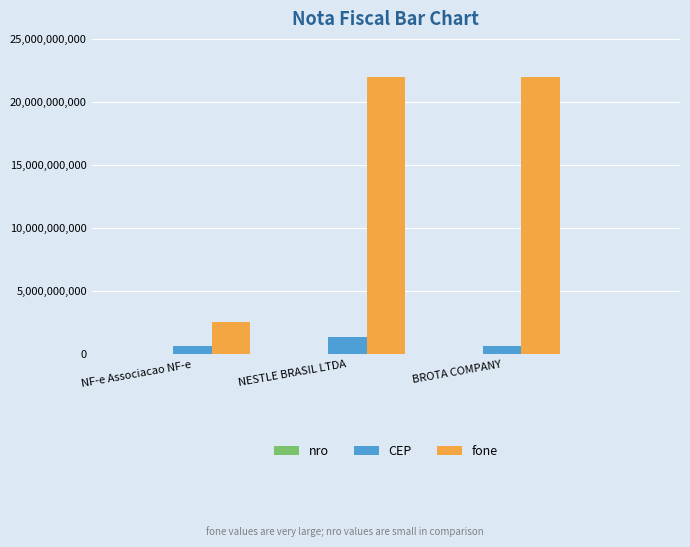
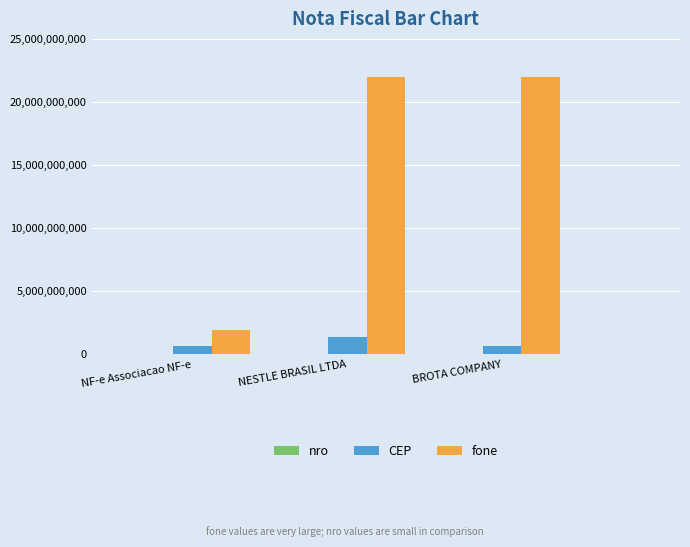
  {
    "nro": {
      "BROTA COMPANY": "0"
    },
    "CEP": {
      "NF-e Associacao NF-e": "700,000,000",
      "NESTLE BRASIL LTDA": "1,400,000,000",
      "BROTA COMPANY": "700,000,000"
    },
    "fone": {
-     "NF-e Associacao NF-e": "2,600,000,000",
+     "NF-e Associacao NF-e": "1,900,000,000",
      "NESTLE BRASIL LTDA": "22,000,000,000",
      "BROTA COMPANY": "22,000,000,000"
    }
  }
